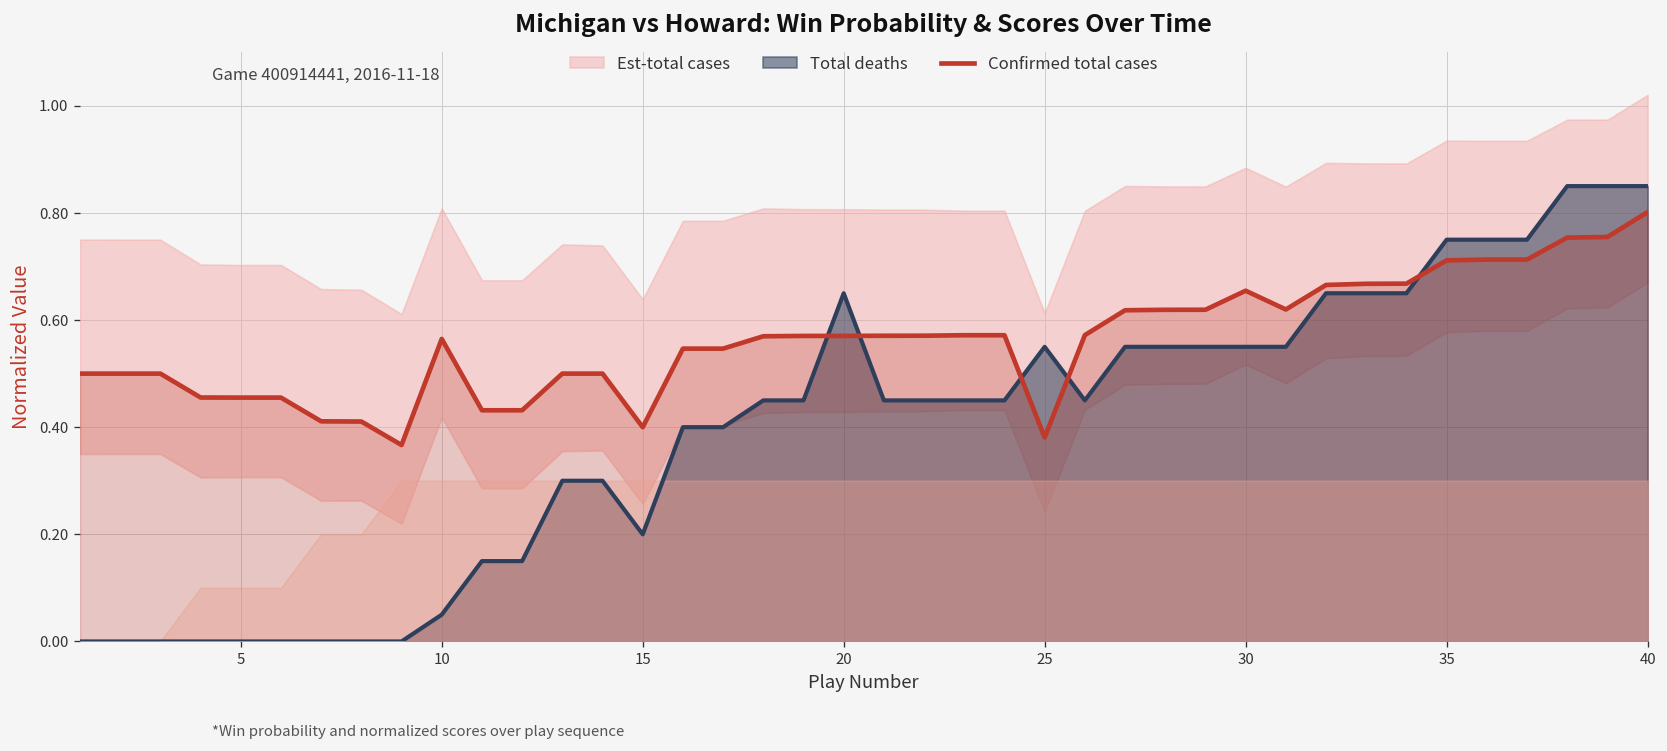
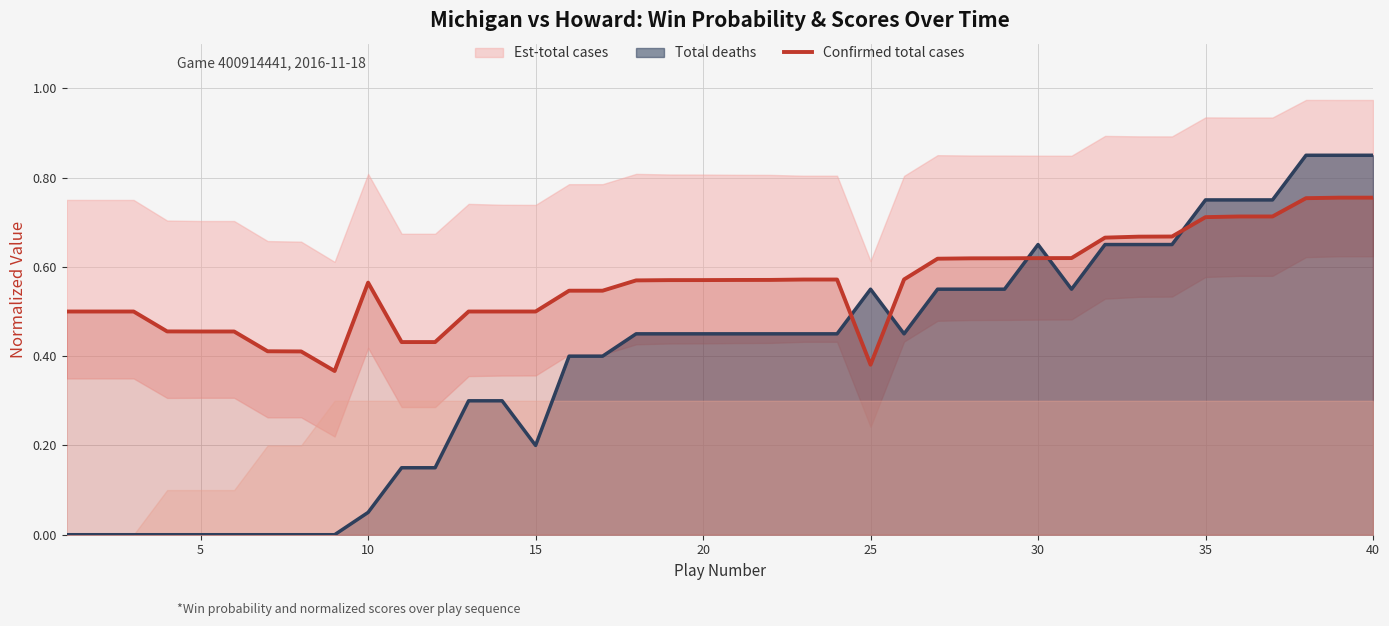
  {
    "Total deaths": {
      "5": 0.00,
      "10": 0.05,
      "15": 0.20,
-     "20": 0.65,
+     "20": 0.45,
      "25": 0.55,
-     "30": 0.55,
+     "30": 0.65,
      "35": 0.75,
      "40": 0.85
    },
    "Confirmed total cases": {
      "5": 0.46,
      "10": 0.56,
-     "15": 0.4,
+     "15": 0.5,
      "20": 0.57,
      "25": 0.38,
-     "30": 0.65,
+     "30": 0.62,
      "35": 0.71,
-     "40": 0.80
+     "40": 0.76
    }
  }
